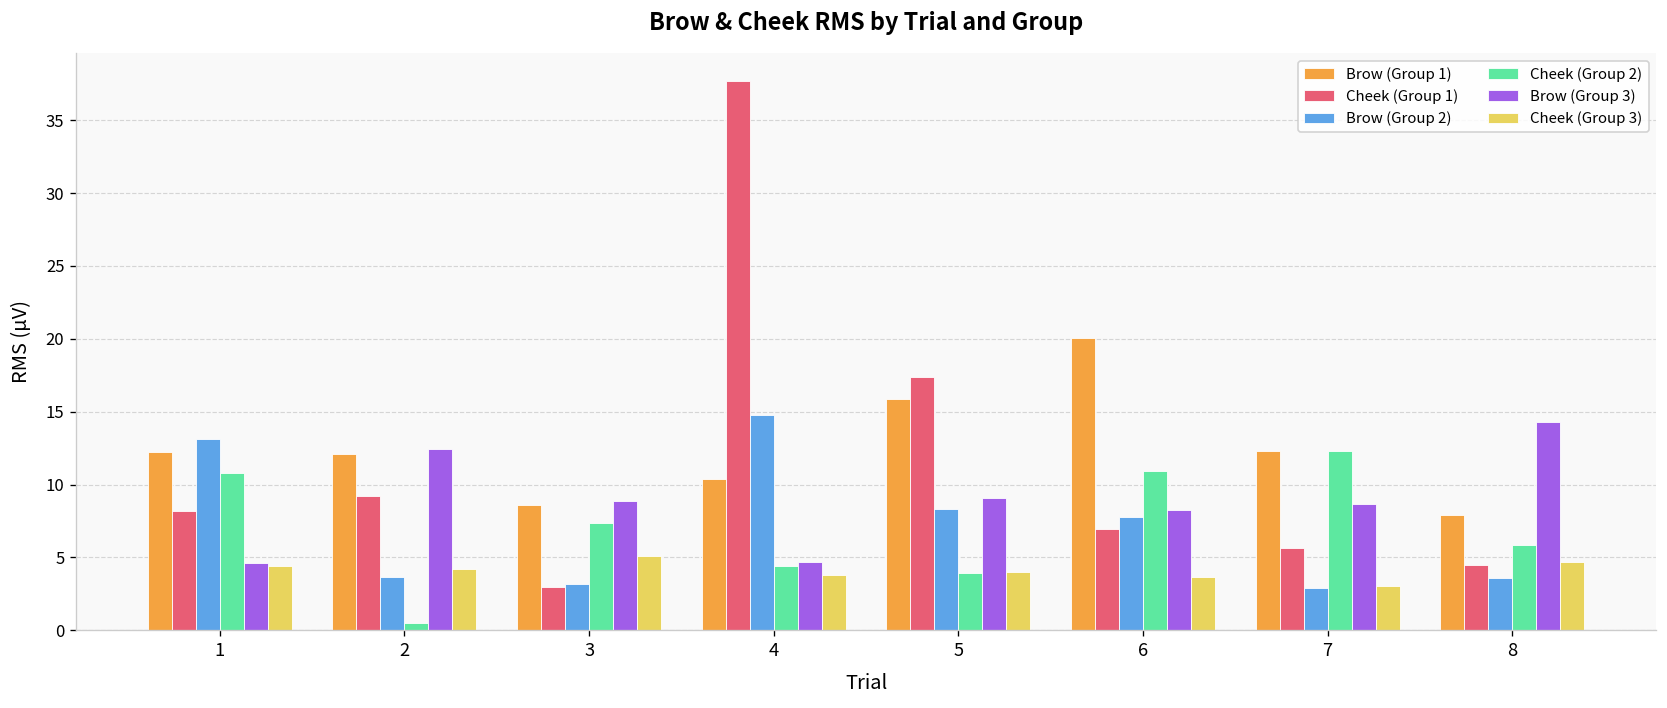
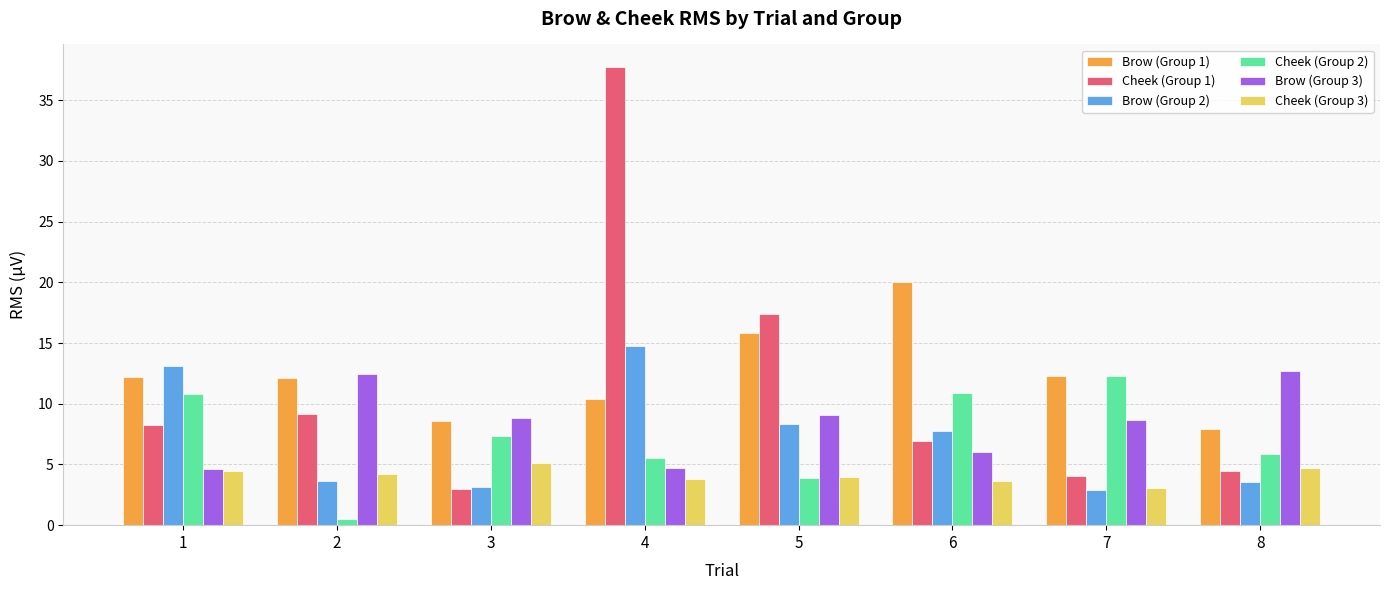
  {
    "Cheek (Group 1)": {
      "1": 8.2,
      "2": 9.2,
      "3": 3.0,
      "4": 37.7,
      "5": 17.4,
      "6": 7.0,
-     "7": 5.7,
+     "7": 4.0,
      "8": 4.5
    },
    "Brow (Group 2)": {
      "1": 13.1,
      "2": 3.6,
      "3": 3.1,
      "4": 14.7,
      "5": 8.3,
      "6": 7.8,
      "7": 2.9,
      "8": 3.6
    },
    "Cheek (Group 2)": {
      "1": 10.8,
      "2": 0.5,
      "3": 7.3,
-     "4": 4.4,
+     "4": 5.6,
      "5": 3.9,
      "6": 10.9,
      "7": 12.3,
      "8": 5.9
    },
    "Brow (Group 3)": {
      "1": 4.6,
      "2": 12.5,
      "3": 8.8,
      "4": 4.7,
      "5": 9.0,
-     "6": 8.3,
+     "6": 6.0,
      "7": 8.7,
-     "8": 14.3
+     "8": 12.7
    }
  }
